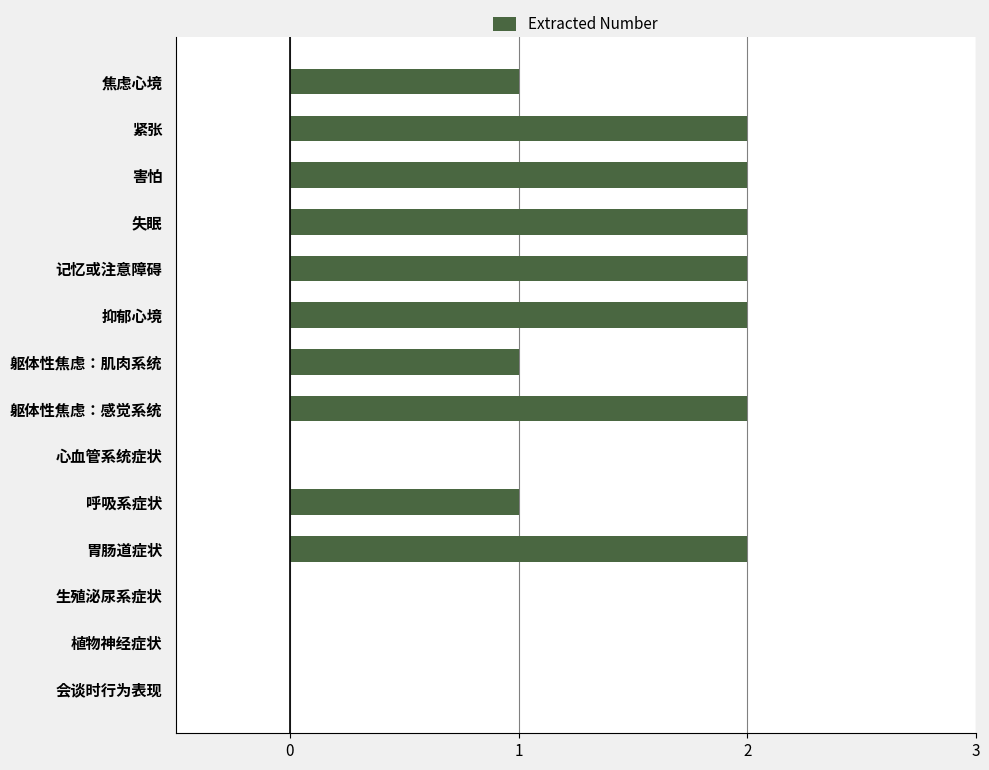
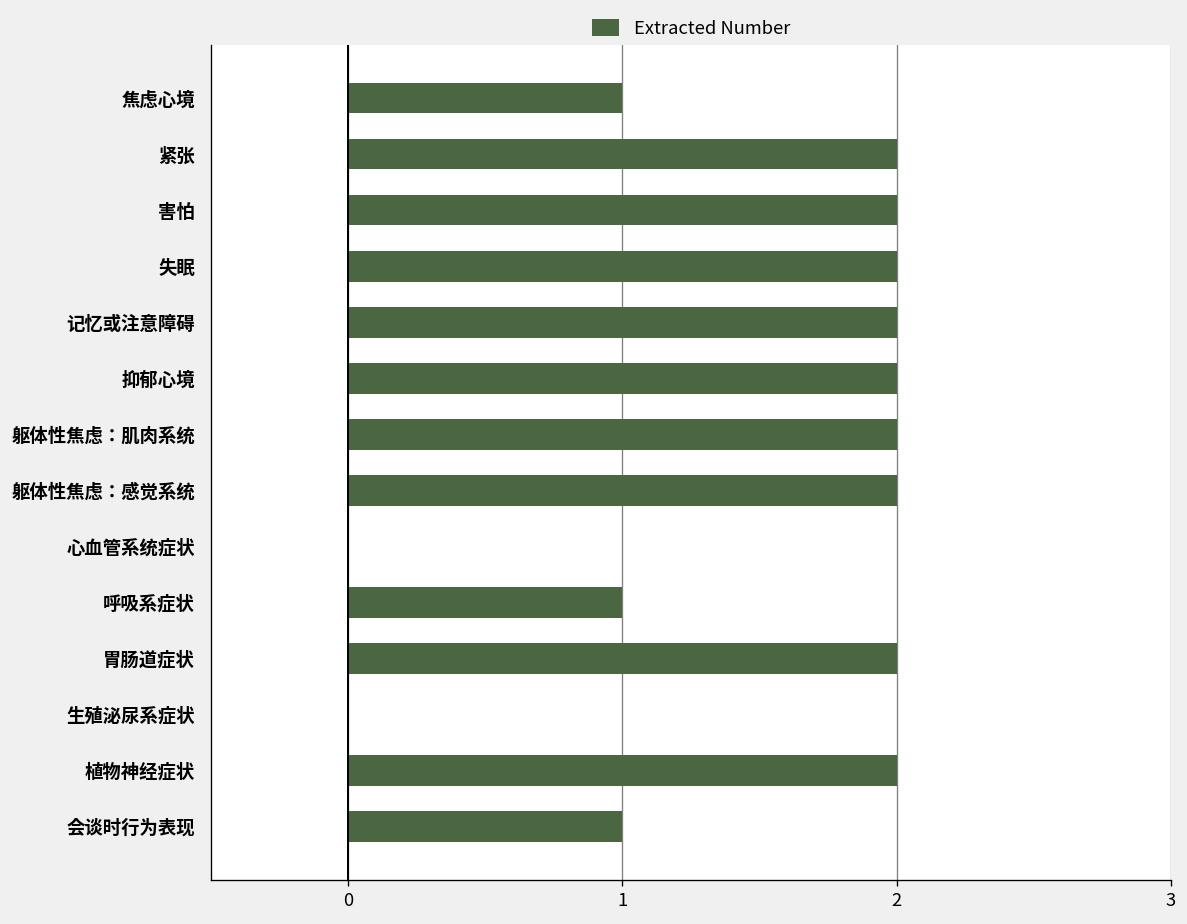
  {
    "焦虑心境": 1,
    "紧张": 2,
    "害怕": 2,
    "失眠": 2,
    "记忆或注意障碍": 2,
    "抑郁心境": 2,
-   "躯体性焦虑：肌肉系统": 1,
+   "躯体性焦虑：肌肉系统": 2,
    "躯体性焦虑：感觉系统": 2,
    "心血管系统症状": 0,
    "呼吸系症状": 1,
    "胃肠道症状": 2,
    "生殖泌尿系症状": 0,
-   "植物神经症状": 0,
-   "会谈时行为表现": 0
+   "植物神经症状": 2,
+   "会谈时行为表现": 1
  }
